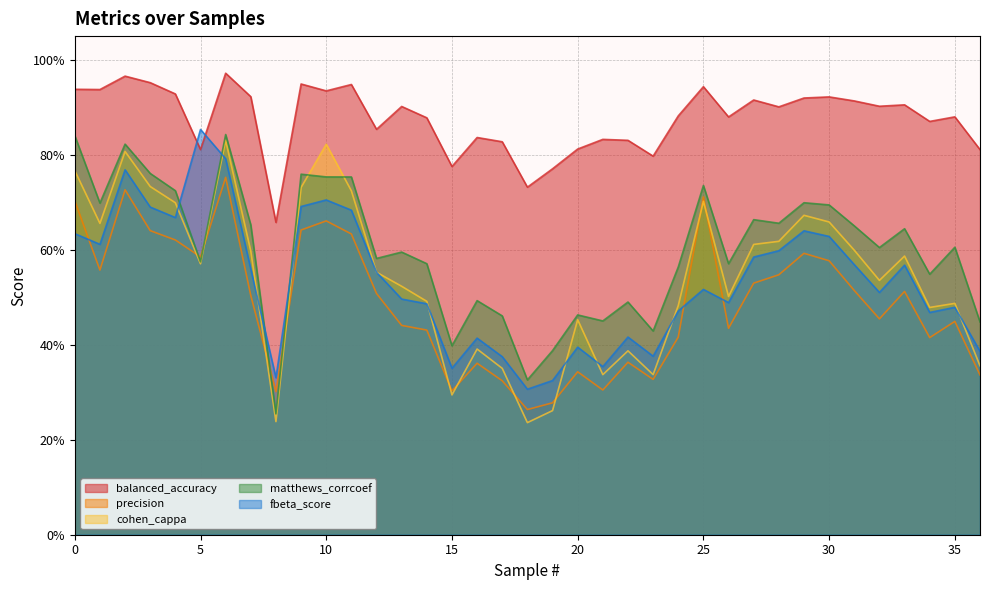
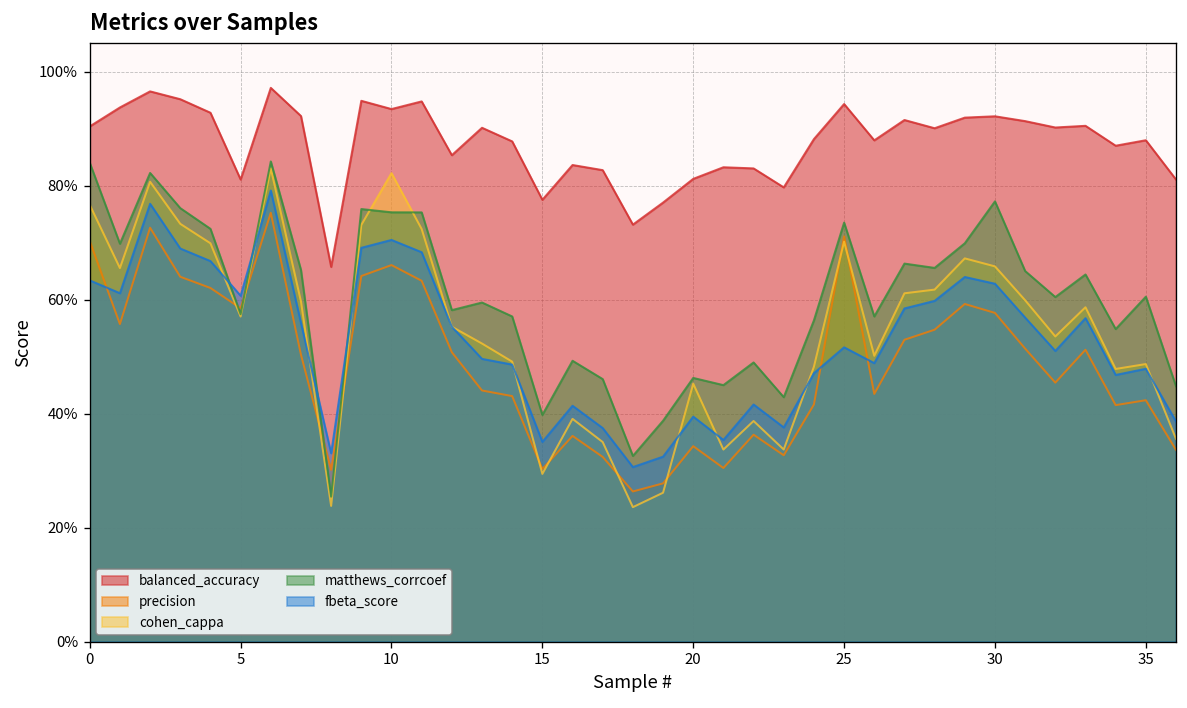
  {
    "balanced_accuracy": {
-     "0": "94%",
+     "0": "90%",
      "5": "81%",
      "10": "93%",
      "15": "78%",
      "20": "81%",
      "25": "94%",
      "30": "92%",
      "35": "88%"
    },
    "precision": {
      "0": "70%",
      "5": "59%",
      "10": "66%",
      "15": "30%",
      "20": "34%",
      "25": "71%",
      "30": "58%",
-     "35": "45%"
+     "35": "42%"
    },
    "cohen_cappa": {
      "0": "77%",
      "10": "82%",
      "15": "29%",
      "20": "45%",
      "25": "70%",
      "30": "66%",
      "35": "49%"
    },
    "matthews_corrcoef": {
      "0": "84%",
      "10": "75%",
      "15": "40%",
      "20": "46%",
      "25": "74%",
-     "30": "69%",
+     "30": "77%",
      "35": "61%"
    },
    "fbeta_score": {
      "0": "63%",
-     "5": "85%",
+     "5": "61%",
      "10": "71%",
      "15": "35%",
      "20": "39%",
      "25": "52%",
      "30": "63%",
      "35": "48%"
    }
  }
